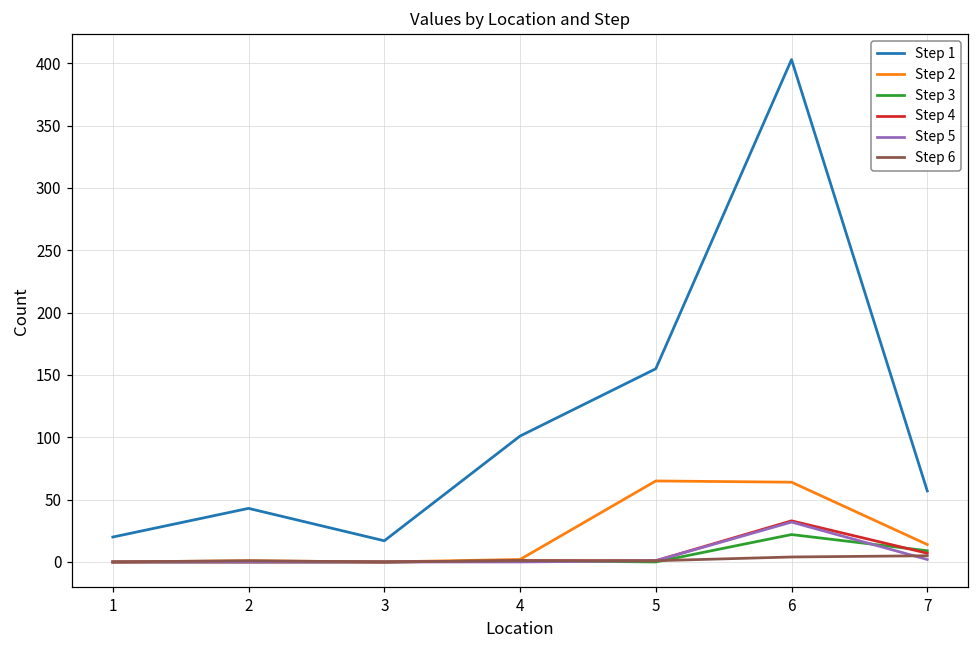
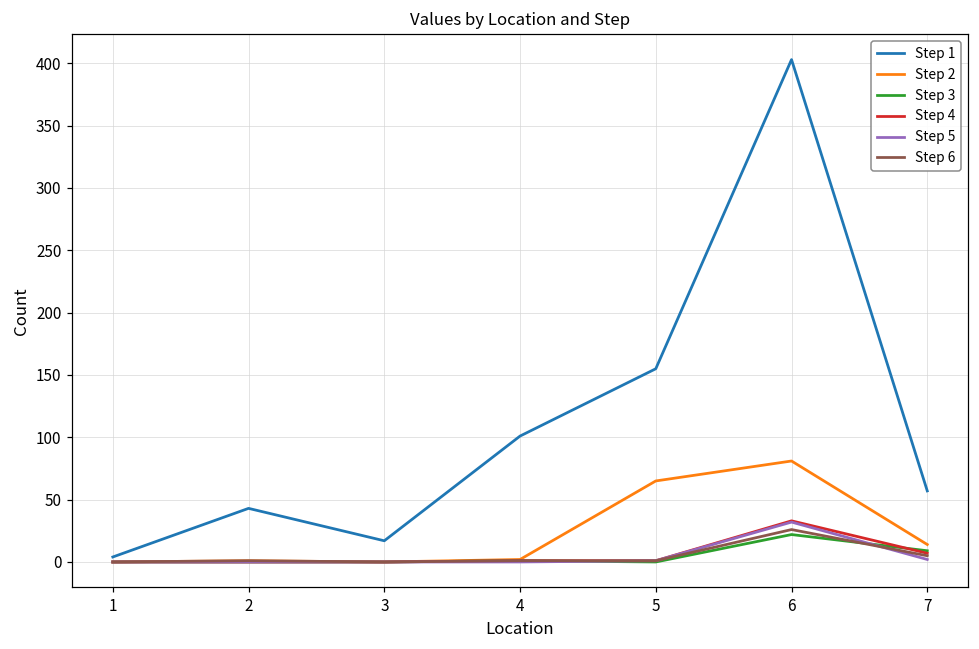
  {
    "Step 1": {
-     "1": 20,
+     "1": 4,
      "2": 43,
      "3": 17,
      "4": 101,
      "5": 155,
      "6": 403,
      "7": 57
    },
    "Step 2": {
      "5": 65,
-     "6": 64,
+     "6": 81,
      "7": 14
    },
    "Step 3": {
      "6": 22
    },
    "Step 5": {
      "7": 2
    },
    "Step 6": {
-     "6": 4
+     "6": 26
    }
  }
